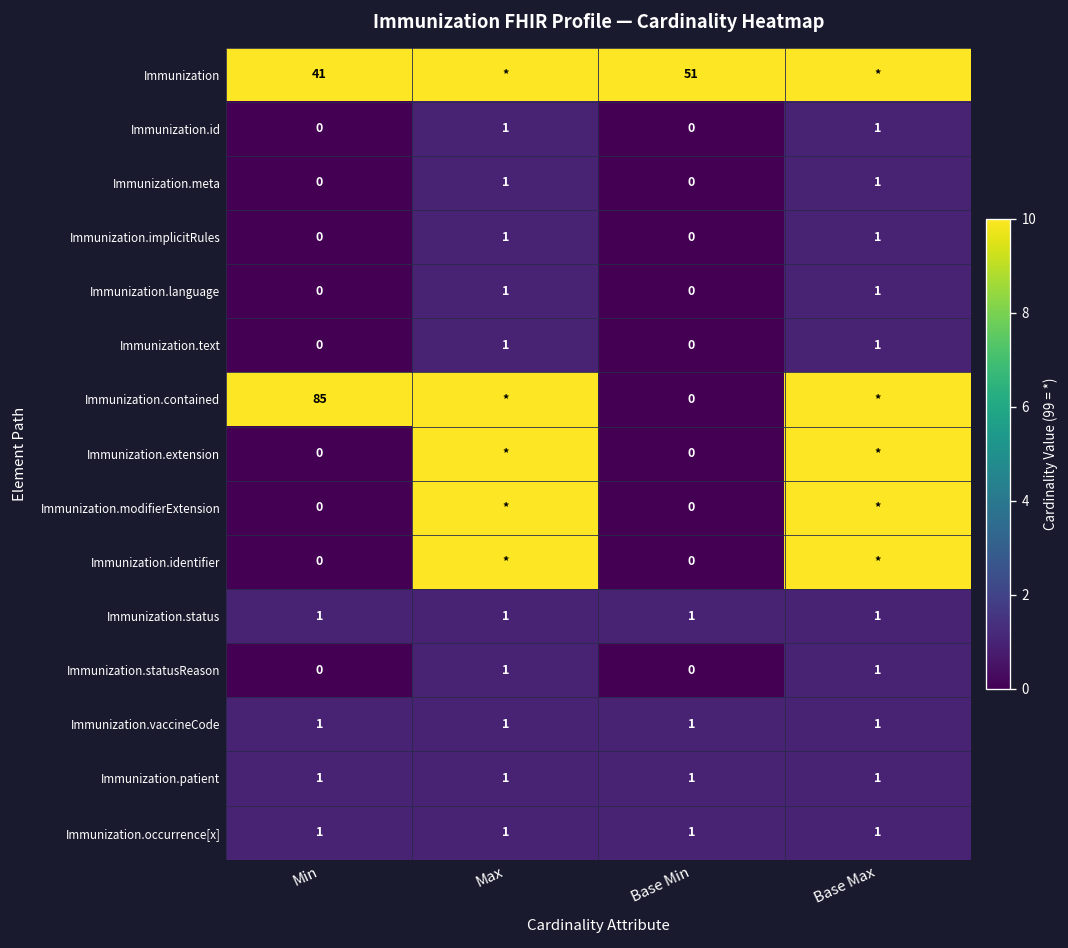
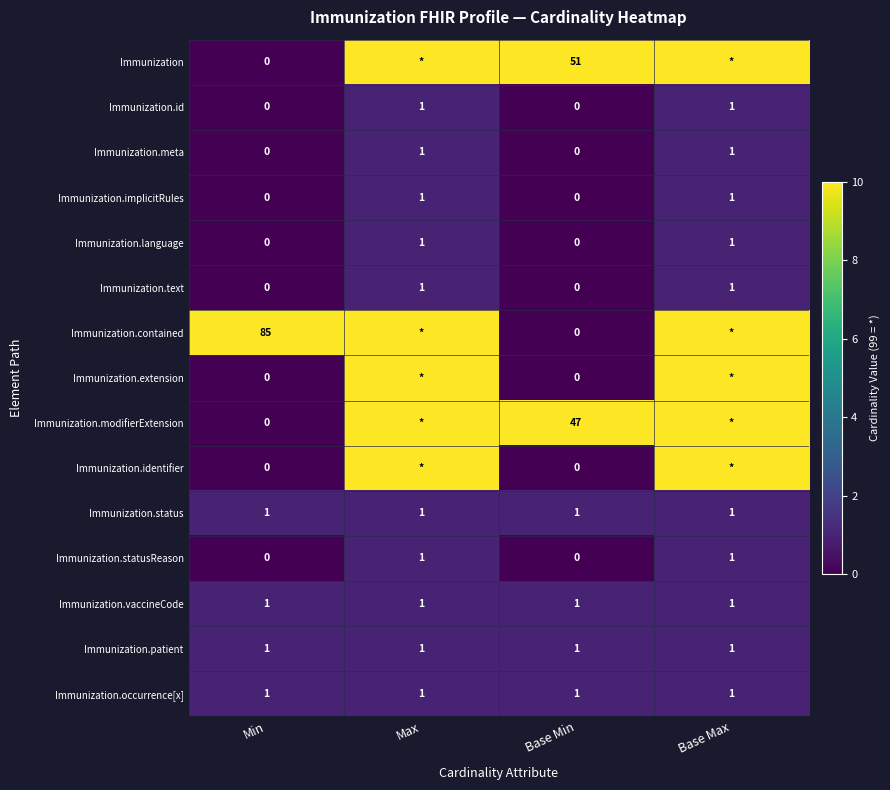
  {
    "Immunization": {
-     "Min": 41,
+     "Min": 0,
      "Base Min": 51
    },
    "Immunization.id": {
      "Min": 0,
      "Max": 1,
      "Base Min": 0,
      "Base Max": 1
    },
    "Immunization.meta": {
      "Min": 0,
      "Max": 1,
      "Base Min": 0,
      "Base Max": 1
    },
    "Immunization.implicitRules": {
      "Min": 0,
      "Max": 1,
      "Base Min": 0,
      "Base Max": 1
    },
    "Immunization.language": {
      "Min": 0,
      "Max": 1,
      "Base Min": 0,
      "Base Max": 1
    },
    "Immunization.text": {
      "Min": 0,
      "Max": 1,
      "Base Min": 0,
      "Base Max": 1
    },
    "Immunization.contained": {
      "Min": 85,
      "Base Min": 0
    },
    "Immunization.extension": {
      "Min": 0,
      "Base Min": 0
    },
    "Immunization.modifierExtension": {
      "Min": 0,
-     "Base Min": 0
+     "Base Min": 47
    },
    "Immunization.identifier": {
      "Min": 0,
      "Base Min": 0
    },
    "Immunization.status": {
      "Min": 1,
      "Max": 1,
      "Base Min": 1,
      "Base Max": 1
    },
    "Immunization.statusReason": {
      "Min": 0,
      "Max": 1,
      "Base Min": 0,
      "Base Max": 1
    },
    "Immunization.vaccineCode": {
      "Min": 1,
      "Max": 1,
      "Base Min": 1,
      "Base Max": 1
    },
    "Immunization.patient": {
      "Min": 1,
      "Max": 1,
      "Base Min": 1,
      "Base Max": 1
    },
    "Immunization.occurrence[x]": {
      "Min": 1,
      "Max": 1,
      "Base Min": 1,
      "Base Max": 1
    }
  }
